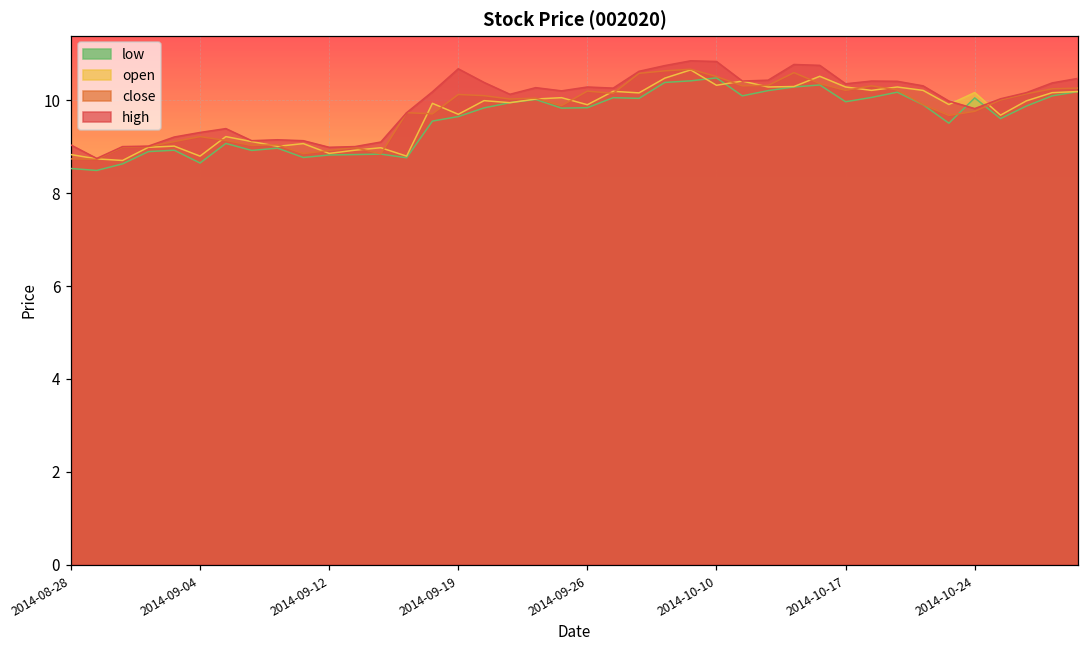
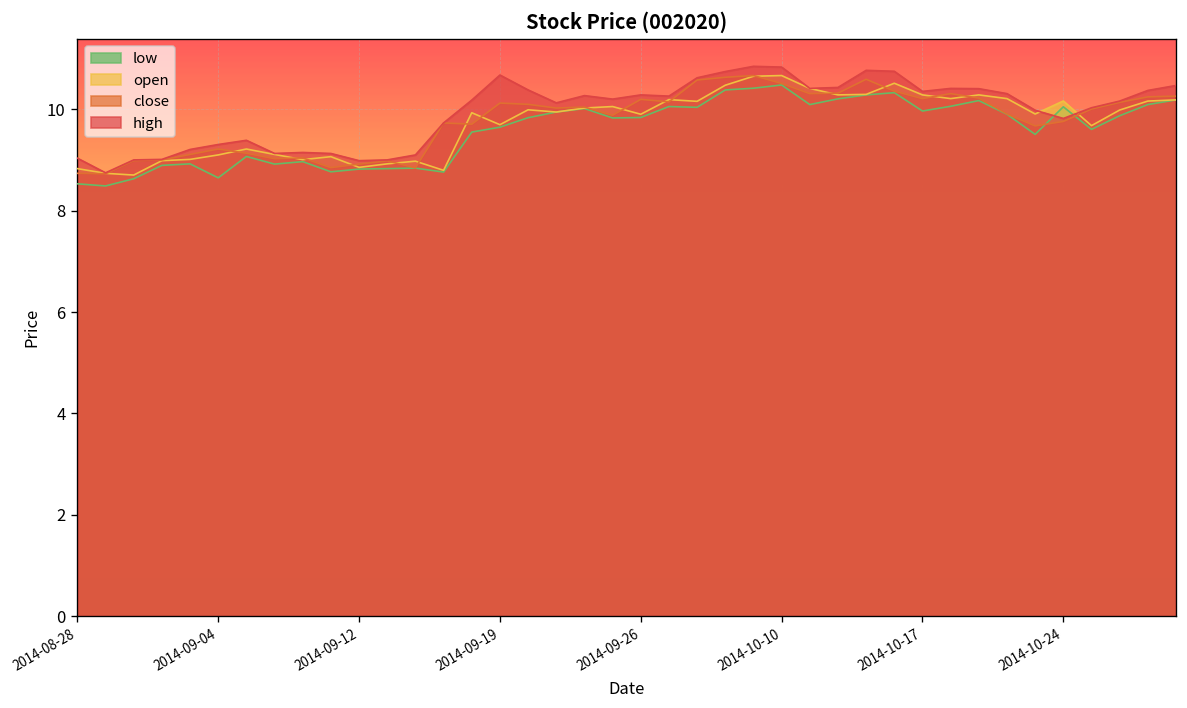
  {
    "low": {
      "2014-08-28": 8.5,
      "2014-09-04": 8.6,
      "2014-09-26": 9.8,
      "2014-10-17": 10.0,
      "2014-10-24": 10.1
    },
    "open": {
      "2014-08-28": 8.8,
-     "2014-09-04": 8.8,
+     "2014-09-04": 9.1,
      "2014-09-26": 9.9,
-     "2014-10-10": 10.3,
+     "2014-10-10": 10.7,
      "2014-10-17": 10.3,
      "2014-10-24": 10.2
    }
  }
